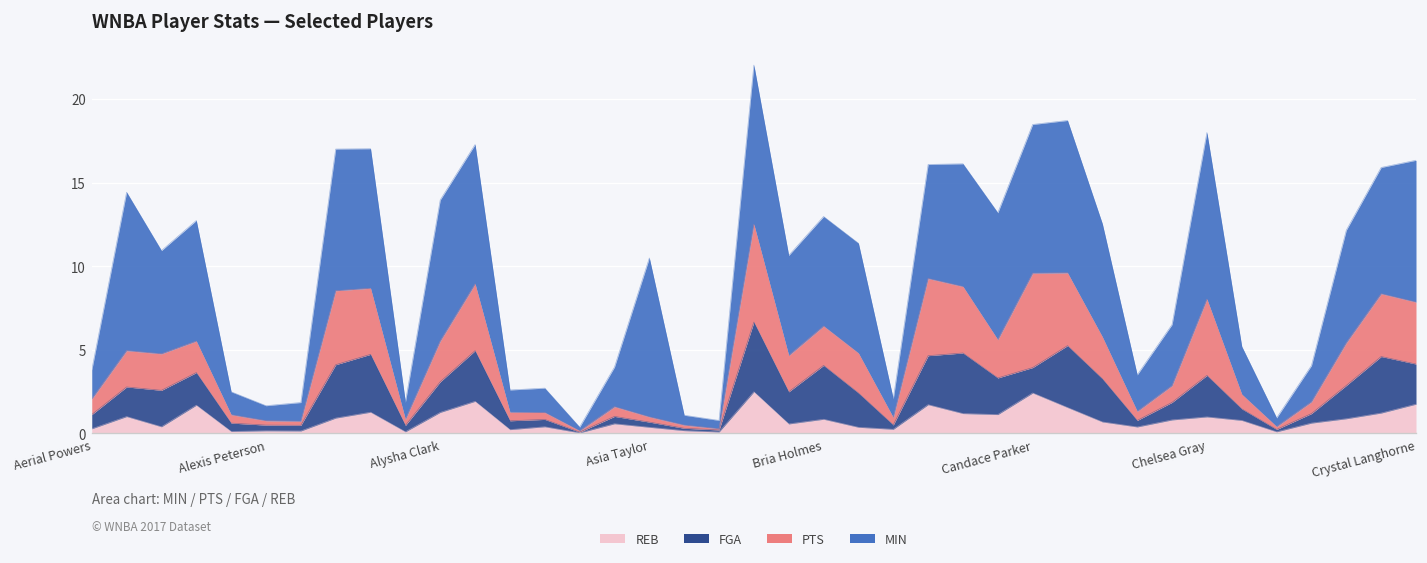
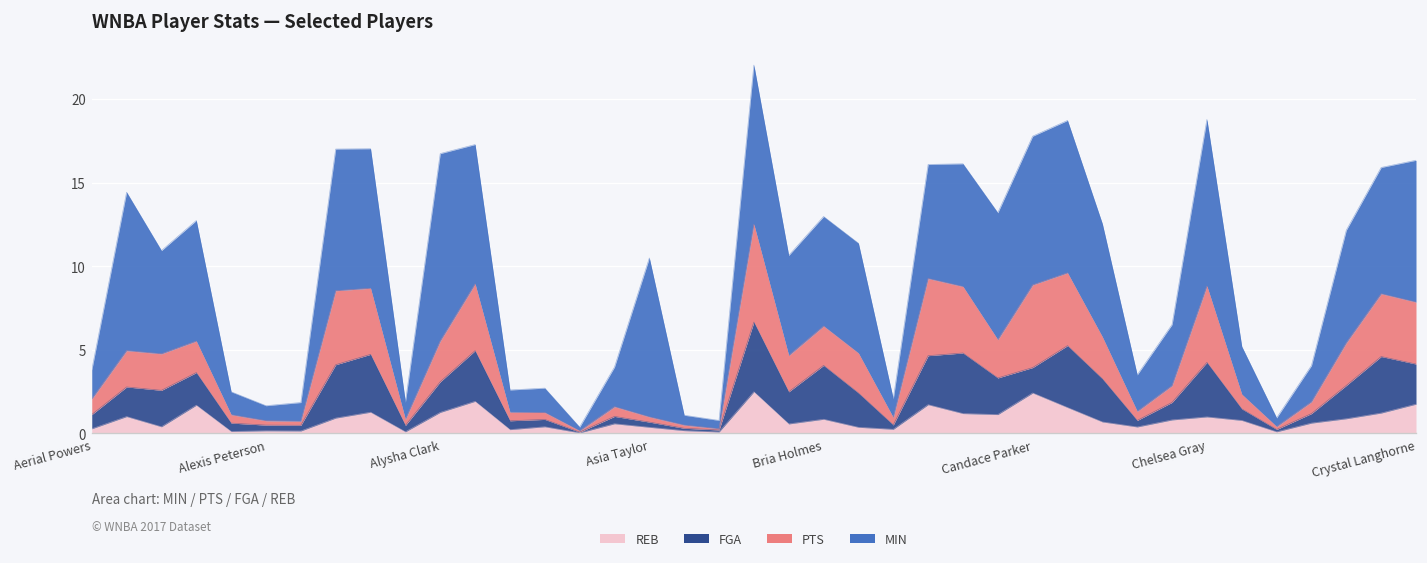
  {
    "REB": {
      "Aerial Powers": 0.3,
      "Alexis Peterson": 0.2,
      "Alysha Clark": 1.3,
      "Asia Taylor": 0.4,
      "Bria Holmes": 0.9,
      "Candace Parker": 2.4,
      "Chelsea Gray": 1.0,
      "Crystal Langhorne": 1.8
    },
    "FGA": {
      "Aerial Powers": 0.8,
      "Alexis Peterson": 0.3,
      "Alysha Clark": 1.8,
      "Asia Taylor": 0.3,
      "Bria Holmes": 3.2,
      "Candace Parker": 1.5,
-     "Chelsea Gray": 2.5,
+     "Chelsea Gray": 3.3,
      "Crystal Langhorne": 2.4
    },
    "PTS": {
      "Aerial Powers": 0.9,
      "Alexis Peterson": 0.3,
      "Alysha Clark": 2.4,
      "Asia Taylor": 0.3,
      "Bria Holmes": 2.3,
-     "Candace Parker": 5.6,
+     "Candace Parker": 4.9,
      "Chelsea Gray": 4.6,
      "Crystal Langhorne": 3.7
    },
    "MIN": {
      "Aerial Powers": 1.7,
      "Alexis Peterson": 0.9,
-     "Alysha Clark": 8.4,
+     "Alysha Clark": 11.2,
      "Asia Taylor": 9.5,
      "Bria Holmes": 6.5,
      "Candace Parker": 8.9,
      "Chelsea Gray": 10.0,
      "Crystal Langhorne": 8.5
    }
  }
